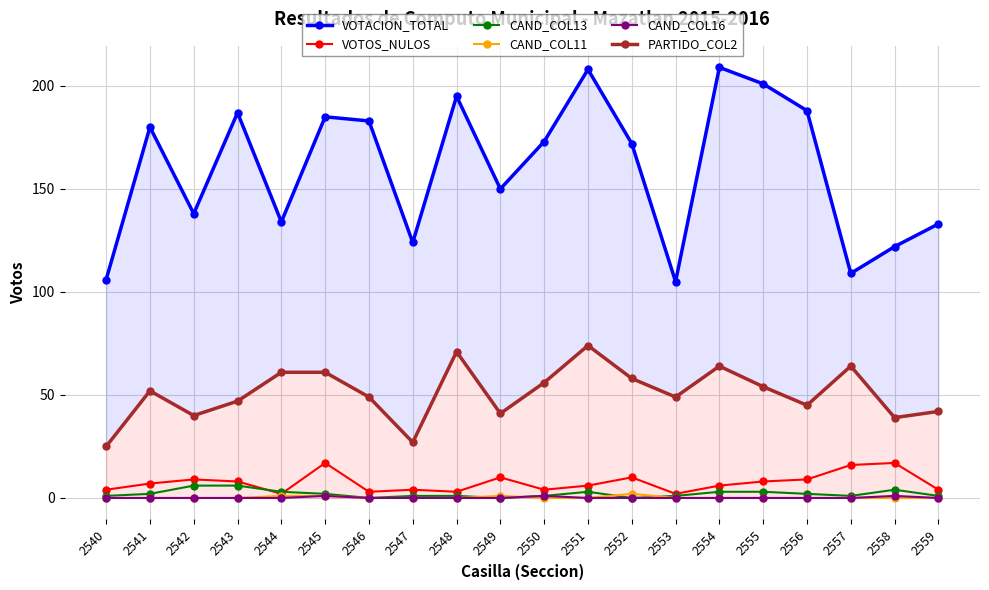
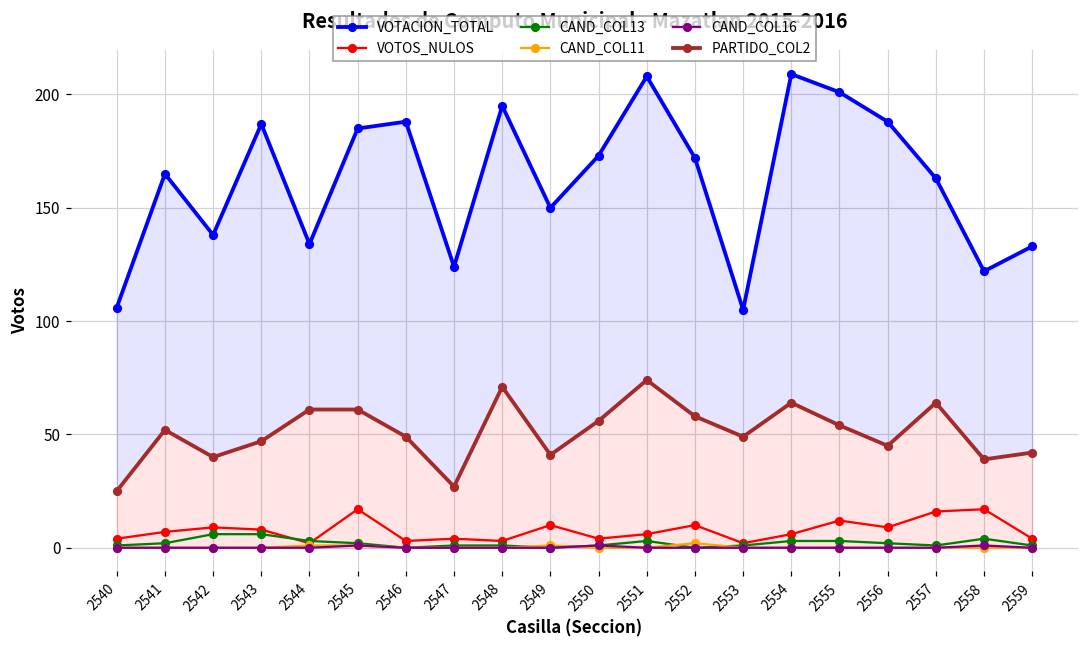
  {
    "VOTACION_TOTAL": {
      "2540": 106,
-     "2541": 180,
+     "2541": 165,
      "2542": 138,
      "2543": 187,
      "2544": 134,
      "2545": 185,
-     "2546": 183,
+     "2546": 188,
      "2547": 124,
      "2548": 195,
      "2549": 150,
      "2550": 173,
      "2551": 208,
      "2552": 172,
      "2553": 105,
      "2554": 209,
      "2555": 201,
      "2556": 188,
-     "2557": 109,
+     "2557": 163,
      "2558": 122,
      "2559": 133
    },
    "VOTOS_NULOS": {
      "2540": 4,
      "2541": 7,
      "2542": 9,
      "2543": 8,
      "2545": 17,
      "2546": 3,
      "2547": 4,
      "2548": 3,
      "2549": 10,
      "2550": 4,
      "2551": 6,
      "2552": 10,
      "2554": 6,
-     "2555": 8,
+     "2555": 12,
      "2556": 9,
      "2557": 16,
      "2558": 17,
      "2559": 4
    },
    "CAND_COL13": {
      "2541": 2,
      "2542": 6,
      "2543": 6,
      "2551": 3,
      "2554": 3,
      "2555": 3,
      "2556": 2,
      "2558": 4
    },
    "CAND_COL11": {
      "2552": 2
    },
    "PARTIDO_COL2": {
      "2540": 25,
      "2541": 52,
      "2542": 40,
      "2543": 47,
      "2544": 61,
      "2545": 61,
      "2546": 49,
      "2547": 27,
      "2548": 71,
      "2549": 41,
      "2550": 56,
      "2551": 74,
      "2552": 58,
      "2553": 49,
      "2554": 64,
      "2555": 54,
      "2556": 45,
      "2557": 64,
      "2558": 39,
      "2559": 42
    }
  }
